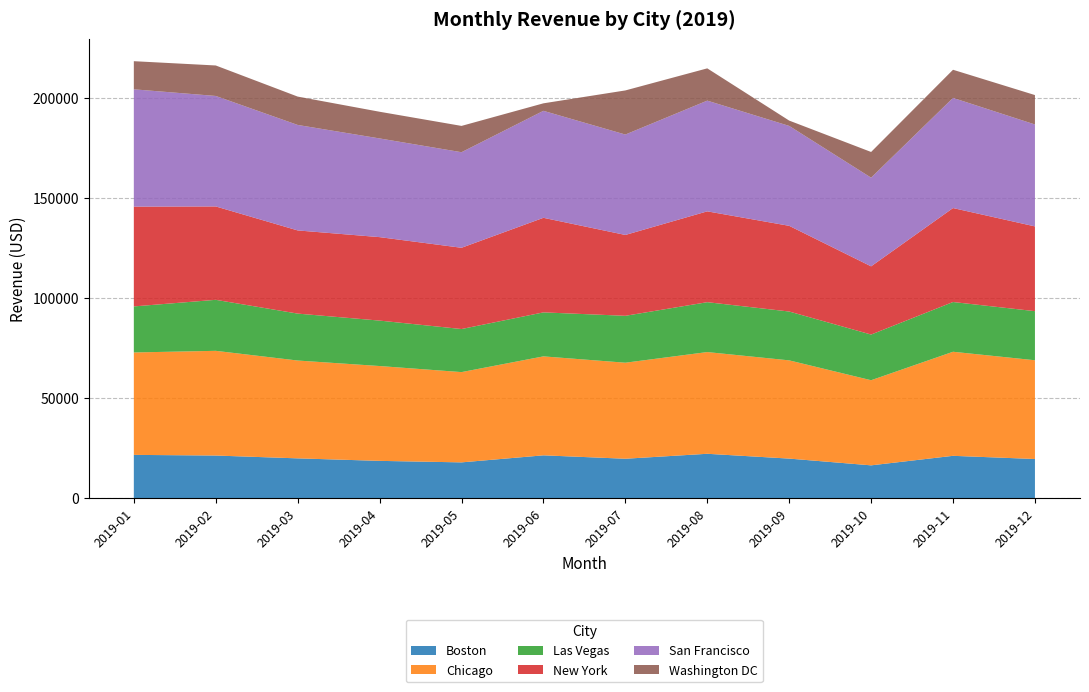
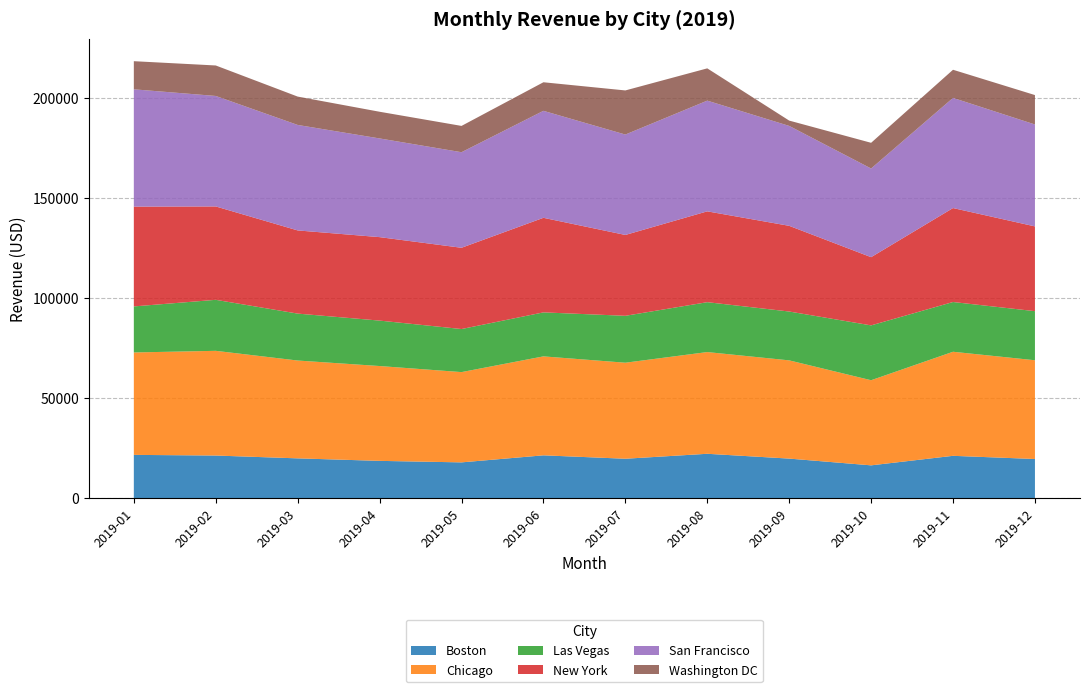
  {
    "Boston": {
      "2019-01": 22000,
      "2019-02": 21000,
      "2019-03": 20000,
      "2019-04": 19000,
      "2019-05": 18000,
      "2019-06": 22000,
      "2019-07": 20000,
      "2019-08": 22000,
      "2019-09": 20000,
      "2019-10": 17000,
      "2019-11": 21000,
      "2019-12": 20000
    },
    "Chicago": {
      "2019-01": 51000,
      "2019-02": 52000,
      "2019-03": 49000,
      "2019-04": 47000,
      "2019-05": 45000,
      "2019-06": 49000,
      "2019-07": 48000,
      "2019-08": 51000,
      "2019-09": 49000,
      "2019-10": 43000,
      "2019-11": 52000,
      "2019-12": 49000
    },
    "Las Vegas": {
      "2019-01": 23000,
      "2019-02": 25000,
      "2019-03": 23000,
      "2019-04": 23000,
      "2019-05": 22000,
      "2019-06": 22000,
      "2019-07": 23000,
      "2019-08": 25000,
      "2019-09": 24000,
-     "2019-10": 23000,
+     "2019-10": 27000,
      "2019-11": 25000,
      "2019-12": 25000
    },
    "New York": {
      "2019-01": 50000,
      "2019-02": 47000,
      "2019-03": 42000,
      "2019-04": 42000,
      "2019-05": 41000,
      "2019-06": 47000,
      "2019-07": 40000,
      "2019-08": 45000,
      "2019-09": 43000,
      "2019-10": 34000,
      "2019-11": 47000,
      "2019-12": 42000
    },
    "San Francisco": {
      "2019-01": 59000,
      "2019-02": 55000,
      "2019-03": 53000,
      "2019-04": 49000,
      "2019-05": 48000,
      "2019-06": 53000,
      "2019-07": 50000,
      "2019-08": 55000,
      "2019-09": 50000,
      "2019-10": 44000,
      "2019-11": 55000,
      "2019-12": 51000
    },
    "Washington DC": {
      "2019-01": 14000,
      "2019-02": 15000,
      "2019-03": 14000,
      "2019-04": 13000,
      "2019-05": 13000,
-     "2019-06": 4000,
+     "2019-06": 14000,
      "2019-07": 22000,
      "2019-08": 16000,
      "2019-09": 3000,
      "2019-10": 13000,
      "2019-11": 14000,
      "2019-12": 15000
    }
  }
